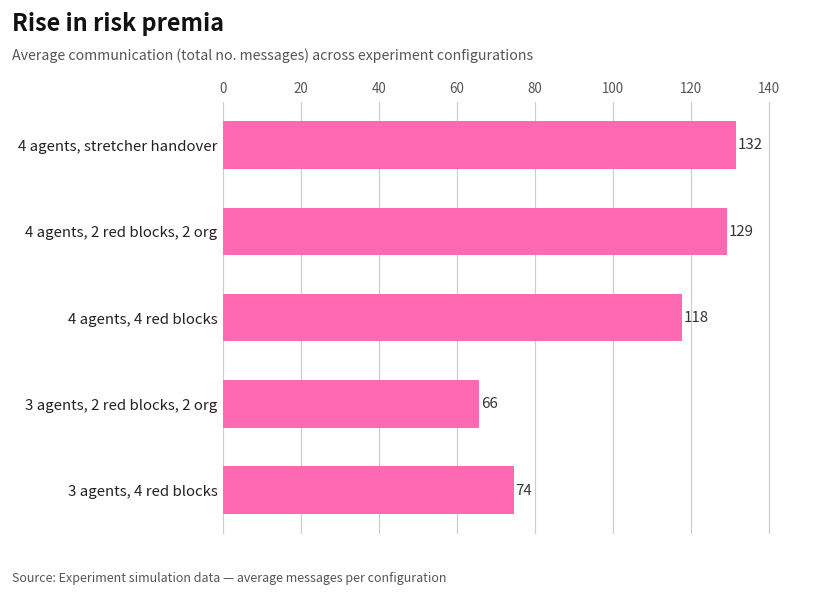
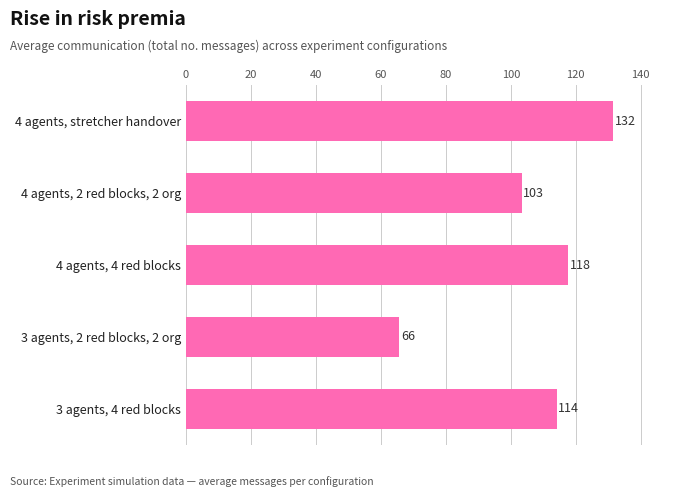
  {
    "4 agents, stretcher handover": 132,
-   "4 agents, 2 red blocks, 2 org": 129,
+   "4 agents, 2 red blocks, 2 org": 103,
    "4 agents, 4 red blocks": 118,
    "3 agents, 2 red blocks, 2 org": 66,
-   "3 agents, 4 red blocks": 74
+   "3 agents, 4 red blocks": 114
  }
